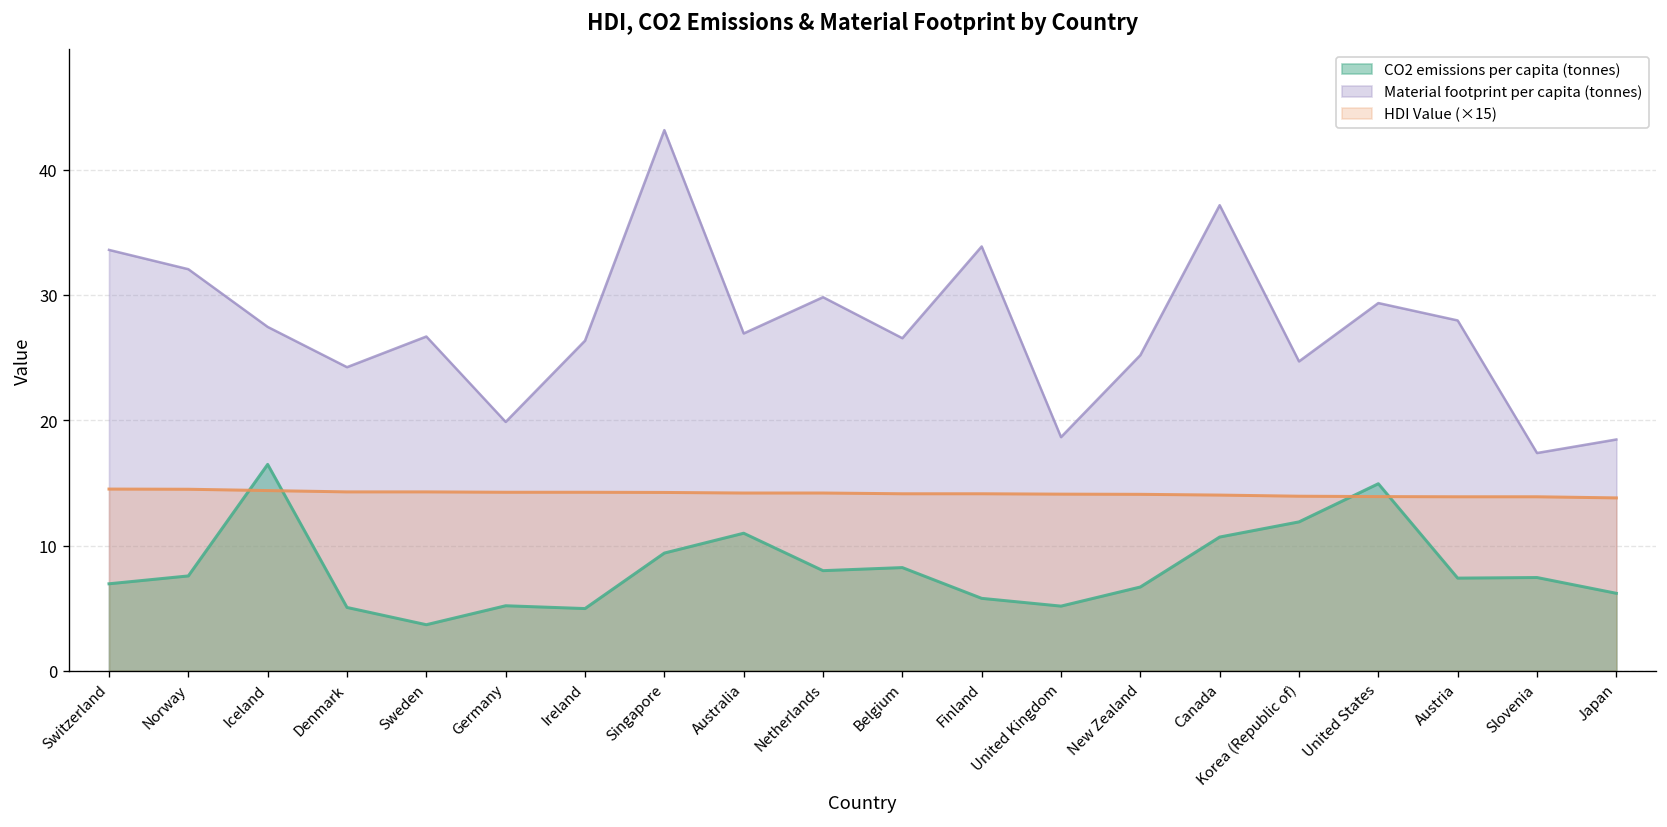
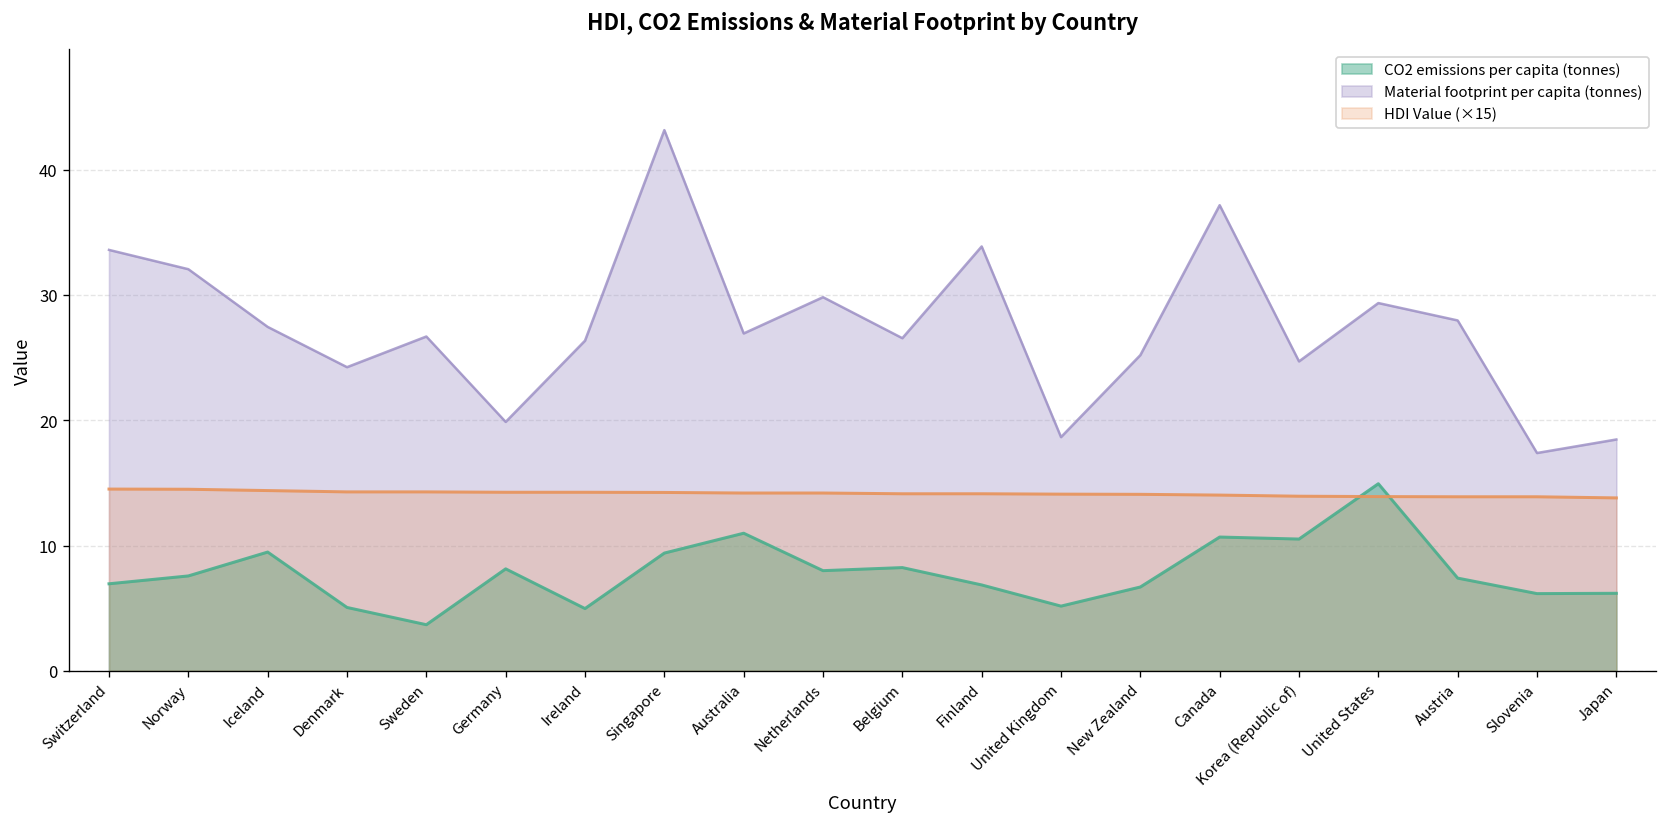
  {
    "CO2 emissions per capita (tonnes)": {
      "Switzerland": 6.9,
      "Norway": 7.6,
-     "Iceland": 16.5,
+     "Iceland": 9.5,
      "Denmark": 5.1,
      "Sweden": 3.7,
-     "Germany": 5.2,
+     "Germany": 8.1,
      "Ireland": 5.0,
      "Singapore": 9.4,
      "Australia": 11.0,
      "Netherlands": 8.0,
      "Belgium": 8.2,
-     "Finland": 5.8,
+     "Finland": 6.9,
      "United Kingdom": 5.2,
      "New Zealand": 6.7,
      "Canada": 10.7,
-     "Korea (Republic of)": 11.9,
+     "Korea (Republic of)": 10.5,
      "United States": 14.9,
      "Austria": 7.4,
-     "Slovenia": 7.4,
+     "Slovenia": 6.2,
      "Japan": 6.2
    }
  }
